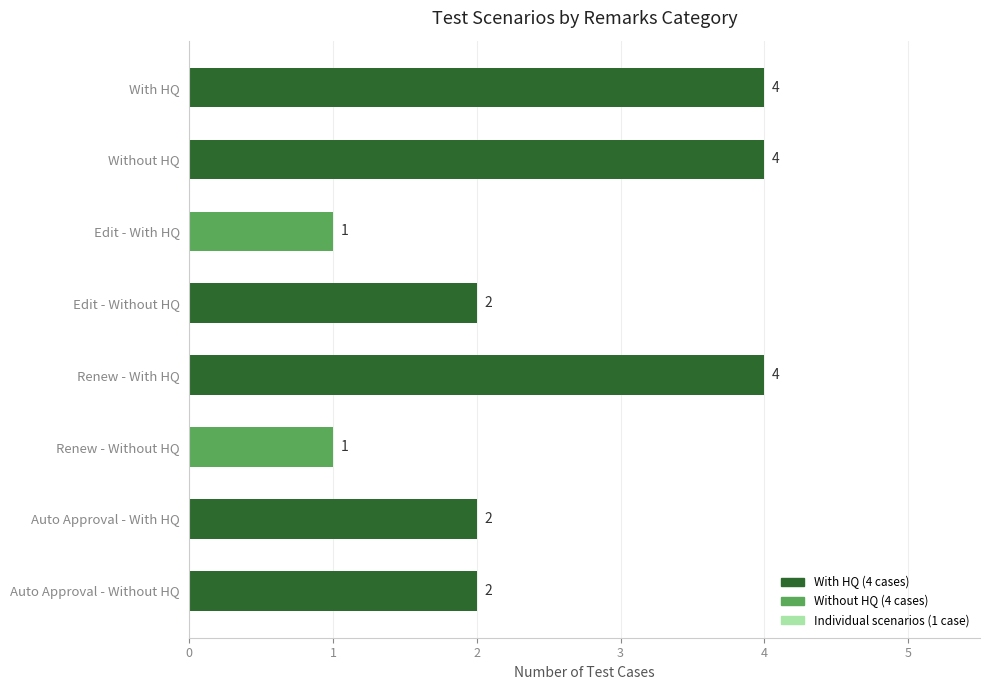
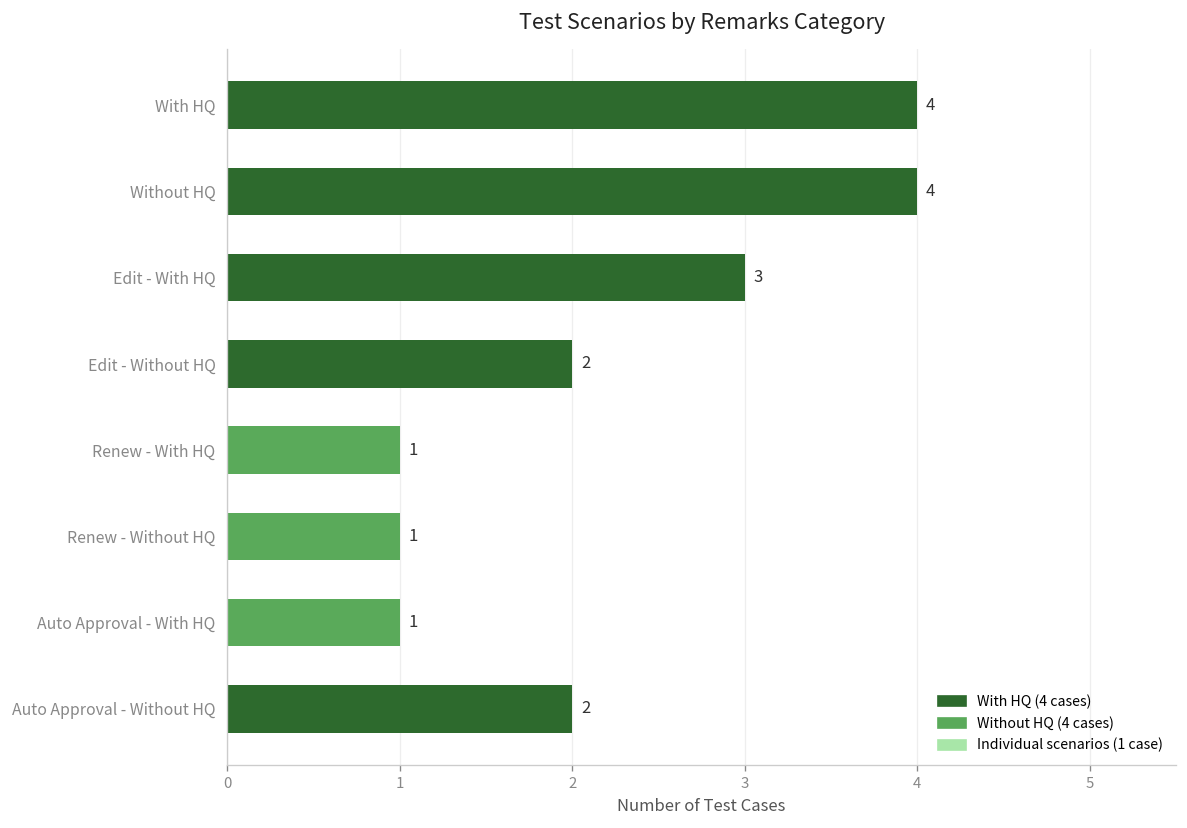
  {
    "With HQ": 4,
    "Without HQ": 4,
-   "Edit - With HQ": 1,
+   "Edit - With HQ": 3,
    "Edit - Without HQ": 2,
-   "Renew - With HQ": 4,
+   "Renew - With HQ": 1,
    "Renew - Without HQ": 1,
-   "Auto Approval - With HQ": 2,
+   "Auto Approval - With HQ": 1,
    "Auto Approval - Without HQ": 2
  }
